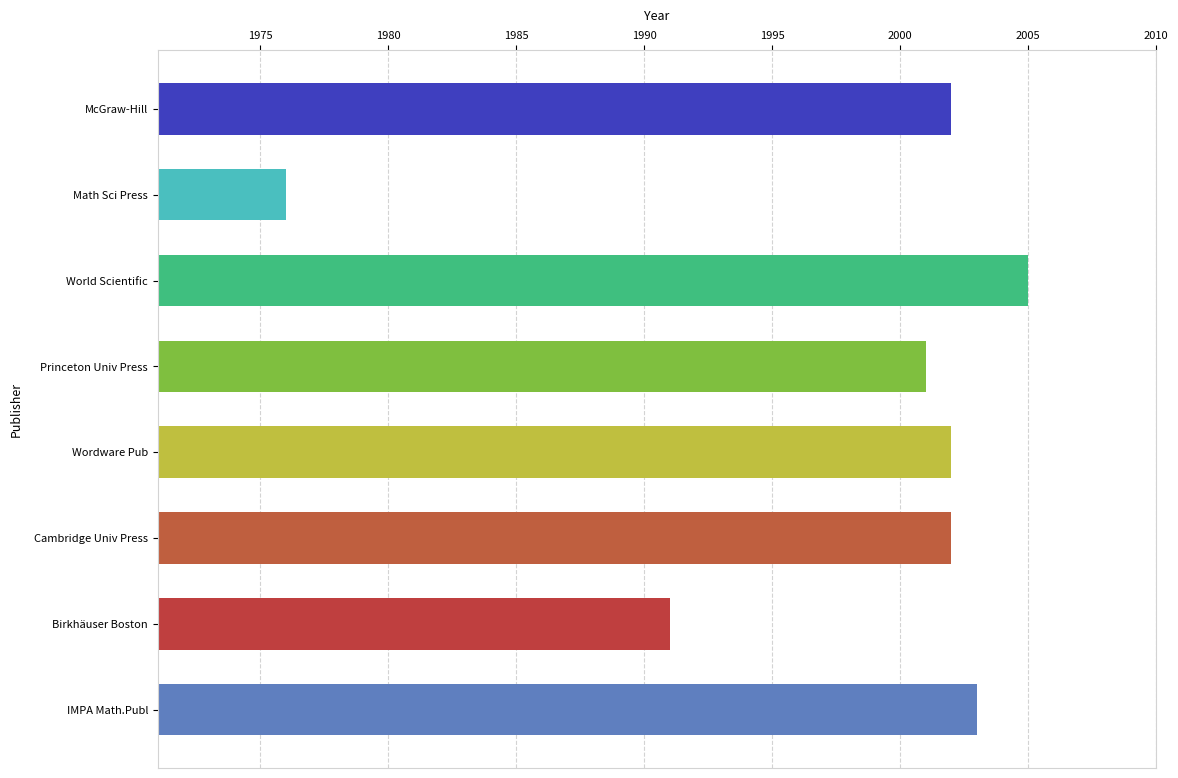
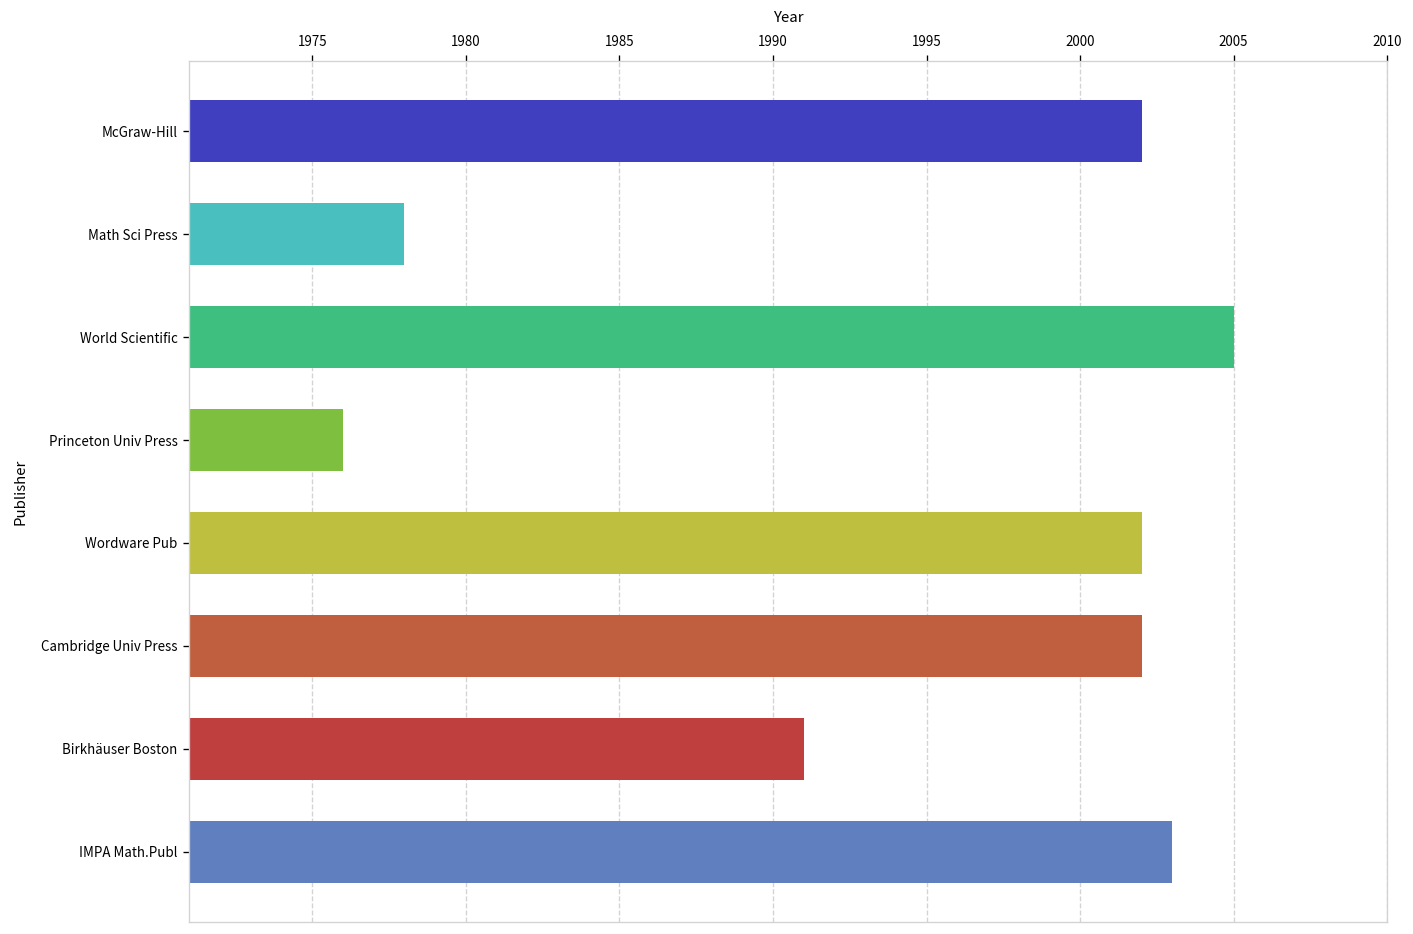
  {
    "McGraw-Hill": 2002,
-   "Math Sci Press": 1976,
+   "Math Sci Press": 1978,
    "World Scientific": 2005,
-   "Princeton Univ Press": 2001,
+   "Princeton Univ Press": 1976,
    "Wordware Pub": 2002,
    "Cambridge Univ Press": 2002,
    "Birkhäuser Boston": 1991,
    "IMPA Math.Publ": 2003
  }
